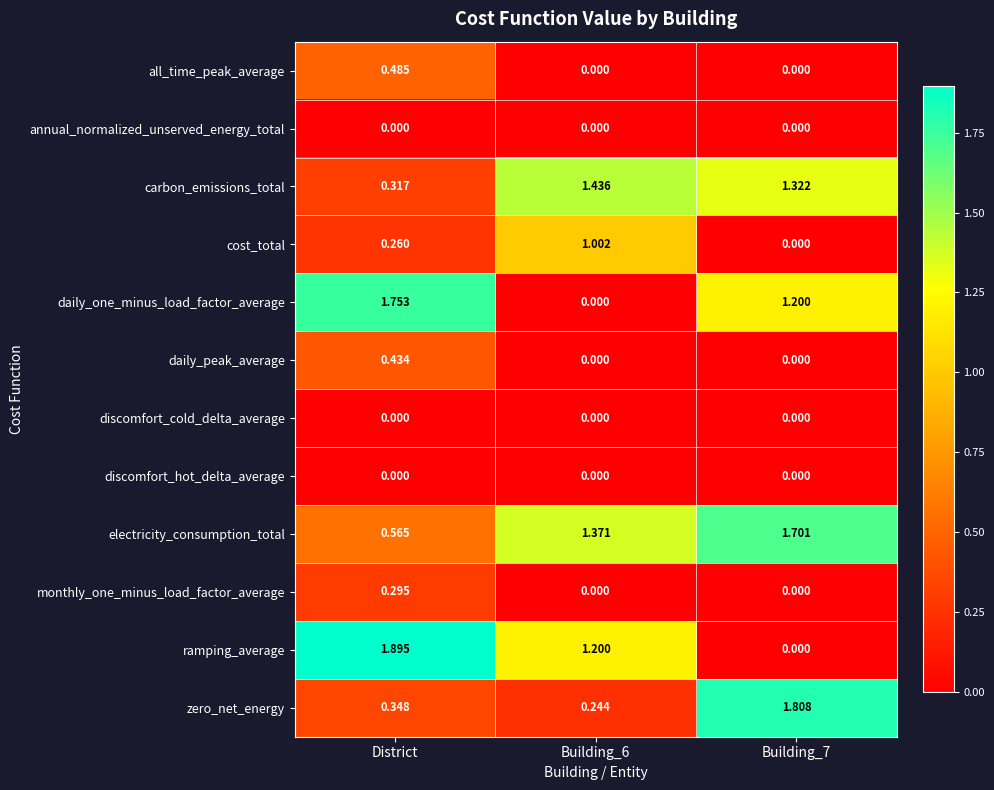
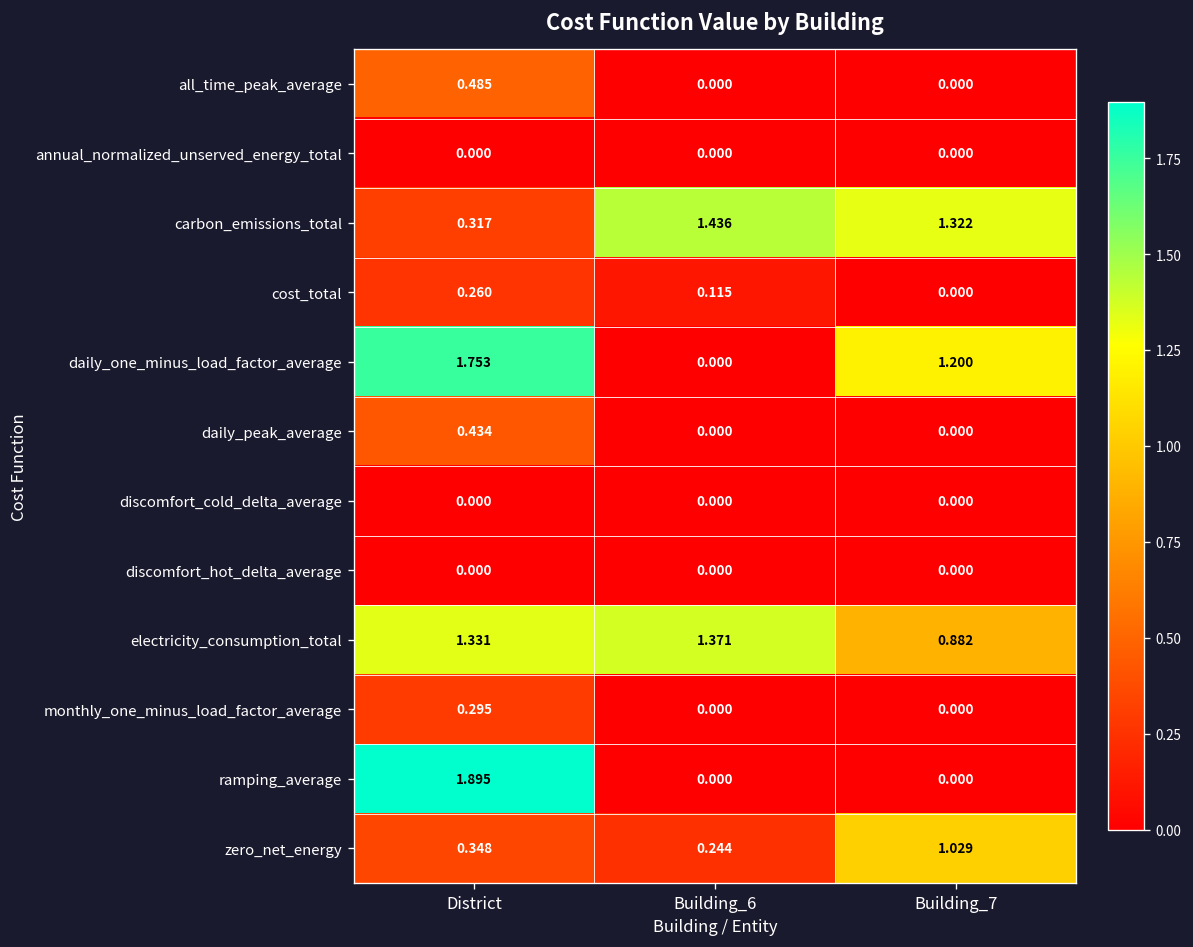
  {
    "all_time_peak_average": {
      "District": 0.485,
      "Building_6": 0.000,
      "Building_7": 0.000
    },
    "annual_normalized_unserved_energy_total": {
      "District": 0.000,
      "Building_6": 0.000,
      "Building_7": 0.000
    },
    "carbon_emissions_total": {
      "District": 0.317,
      "Building_6": 1.436,
      "Building_7": 1.322
    },
    "cost_total": {
      "District": 0.260,
-     "Building_6": 1.002,
+     "Building_6": 0.115,
      "Building_7": 0.000
    },
    "daily_one_minus_load_factor_average": {
      "District": 1.753,
      "Building_6": 0.000,
      "Building_7": 1.200
    },
    "daily_peak_average": {
      "District": 0.434,
      "Building_6": 0.000,
      "Building_7": 0.000
    },
    "discomfort_cold_delta_average": {
      "District": 0.000,
      "Building_6": 0.000,
      "Building_7": 0.000
    },
    "discomfort_hot_delta_average": {
      "District": 0.000,
      "Building_6": 0.000,
      "Building_7": 0.000
    },
    "electricity_consumption_total": {
-     "District": 0.565,
+     "District": 1.331,
      "Building_6": 1.371,
-     "Building_7": 1.701
+     "Building_7": 0.882
    },
    "monthly_one_minus_load_factor_average": {
      "District": 0.295,
      "Building_6": 0.000,
      "Building_7": 0.000
    },
    "ramping_average": {
      "District": 1.895,
-     "Building_6": 1.200,
+     "Building_6": 0.000,
      "Building_7": 0.000
    },
    "zero_net_energy": {
      "District": 0.348,
      "Building_6": 0.244,
-     "Building_7": 1.808
+     "Building_7": 1.029
    }
  }
